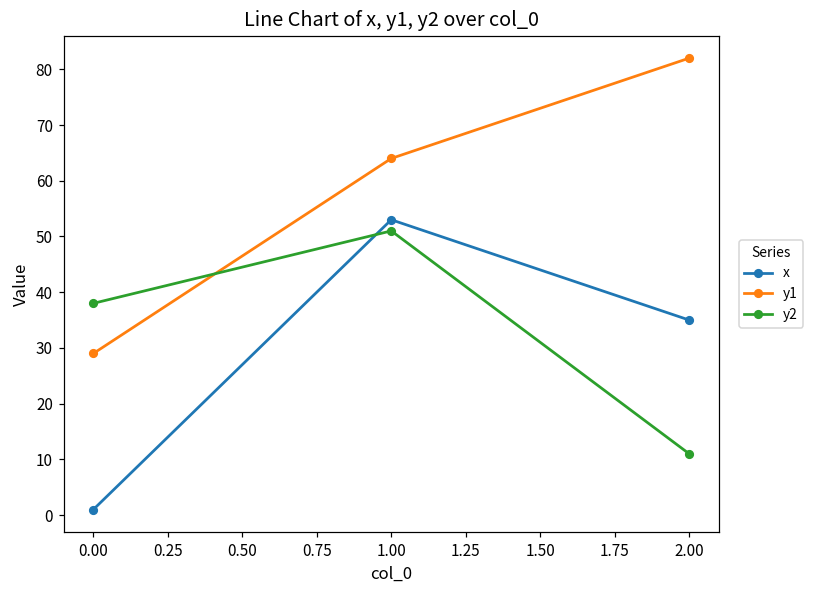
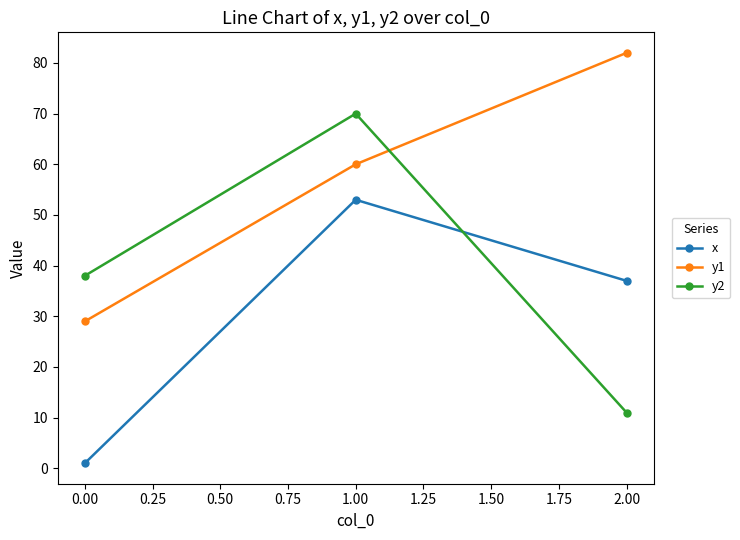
  {
    "x": {
      "0.00": 1,
      "1.00": 53,
-     "2.00": 35
+     "2.00": 37
    },
    "y1": {
      "0.00": 29,
-     "1.00": 64,
+     "1.00": 60,
      "2.00": 82
    },
    "y2": {
      "0.00": 38,
-     "1.00": 51,
+     "1.00": 70,
      "2.00": 11
    }
  }
